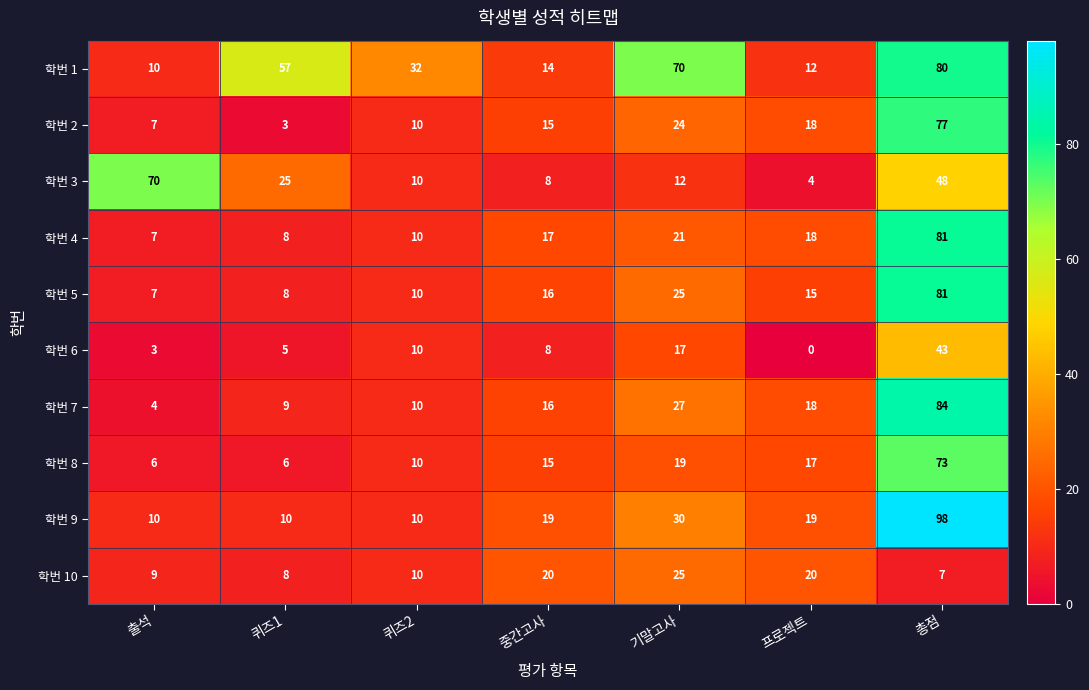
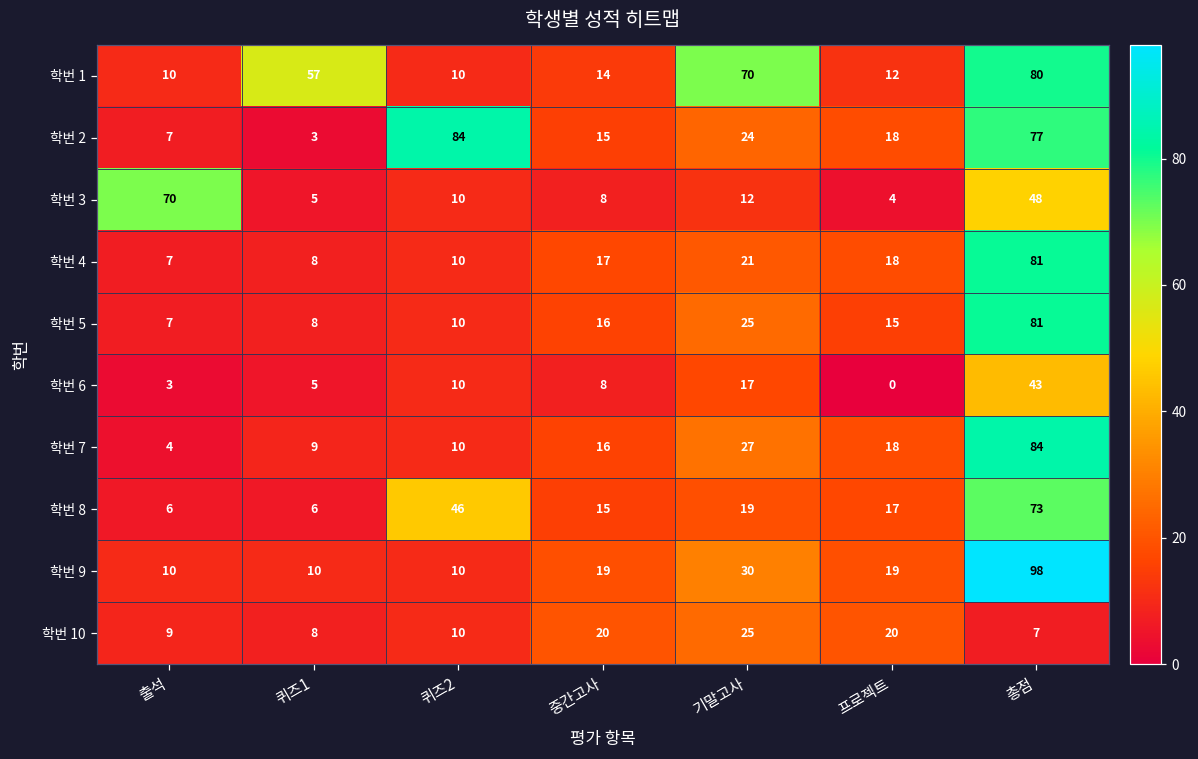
  {
    "학번 1": {
      "출석": 10,
      "퀴즈1": 57,
-     "퀴즈2": 32,
+     "퀴즈2": 10,
      "중간고사": 14,
      "기말고사": 70,
      "프로젝트": 12,
      "총점": 80
    },
    "학번 2": {
      "출석": 7,
      "퀴즈1": 3,
-     "퀴즈2": 10,
+     "퀴즈2": 84,
      "중간고사": 15,
      "기말고사": 24,
      "프로젝트": 18,
      "총점": 77
    },
    "학번 3": {
      "출석": 70,
-     "퀴즈1": 25,
+     "퀴즈1": 5,
      "퀴즈2": 10,
      "중간고사": 8,
      "기말고사": 12,
      "프로젝트": 4,
      "총점": 48
    },
    "학번 4": {
      "출석": 7,
      "퀴즈1": 8,
      "퀴즈2": 10,
      "중간고사": 17,
      "기말고사": 21,
      "프로젝트": 18,
      "총점": 81
    },
    "학번 5": {
      "출석": 7,
      "퀴즈1": 8,
      "퀴즈2": 10,
      "중간고사": 16,
      "기말고사": 25,
      "프로젝트": 15,
      "총점": 81
    },
    "학번 6": {
      "출석": 3,
      "퀴즈1": 5,
      "퀴즈2": 10,
      "중간고사": 8,
      "기말고사": 17,
      "프로젝트": 0,
      "총점": 43
    },
    "학번 7": {
      "출석": 4,
      "퀴즈1": 9,
      "퀴즈2": 10,
      "중간고사": 16,
      "기말고사": 27,
      "프로젝트": 18,
      "총점": 84
    },
    "학번 8": {
      "출석": 6,
      "퀴즈1": 6,
-     "퀴즈2": 10,
+     "퀴즈2": 46,
      "중간고사": 15,
      "기말고사": 19,
      "프로젝트": 17,
      "총점": 73
    },
    "학번 9": {
      "출석": 10,
      "퀴즈1": 10,
      "퀴즈2": 10,
      "중간고사": 19,
      "기말고사": 30,
      "프로젝트": 19,
      "총점": 98
    },
    "학번 10": {
      "출석": 9,
      "퀴즈1": 8,
      "퀴즈2": 10,
      "중간고사": 20,
      "기말고사": 25,
      "프로젝트": 20,
      "총점": 7
    }
  }
